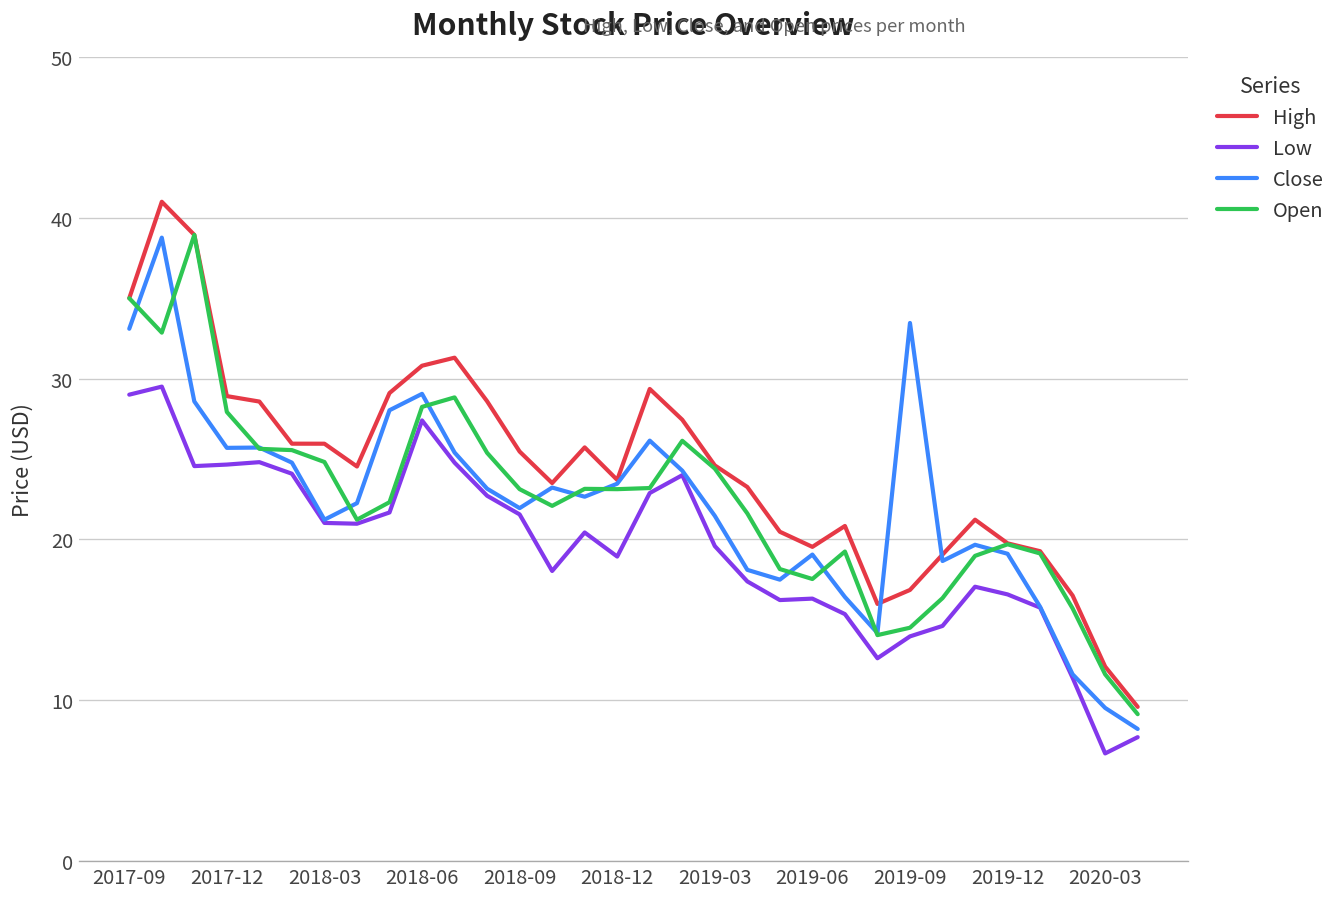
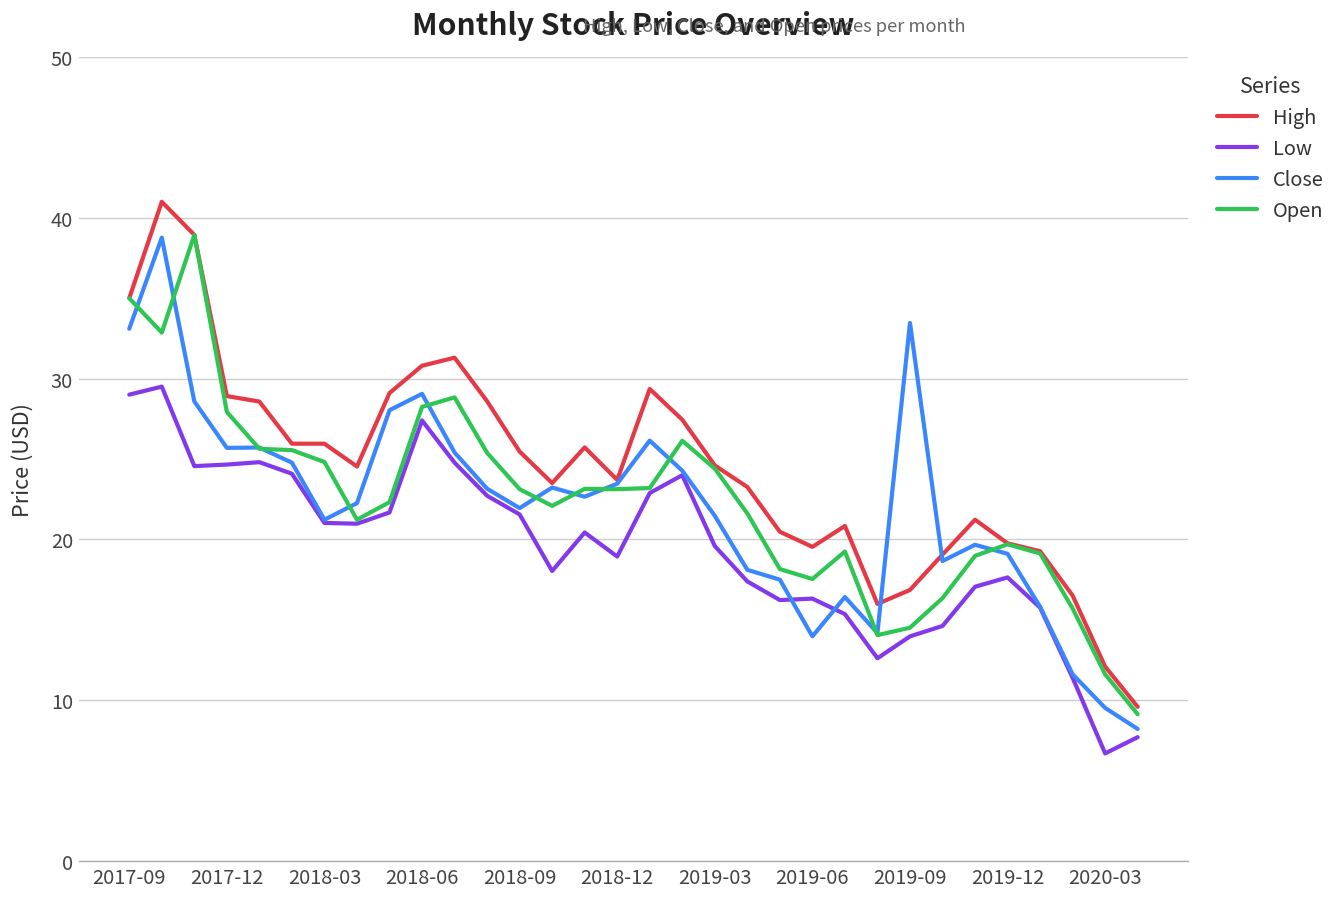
  {
    "High": {
      "2017-12": 28.9,
      "2018-03": 25.9,
      "2018-06": 30.8,
      "2018-09": 25.5,
      "2018-12": 23.7,
      "2019-03": 24.6,
      "2019-06": 19.5,
      "2019-09": 16.9,
      "2020-03": 12.1
    },
    "Low": {
      "2017-09": 29.0,
      "2017-12": 24.7,
      "2018-03": 21.0,
      "2018-06": 27.4,
      "2018-09": 21.5,
      "2018-12": 18.9,
      "2019-03": 19.6,
      "2019-06": 16.3,
      "2019-09": 14.0,
-     "2019-12": 16.6,
+     "2019-12": 17.6,
      "2020-03": 6.7
    },
    "Close": {
      "2017-09": 33.1,
      "2017-12": 25.7,
      "2018-03": 21.2,
      "2018-06": 29.0,
      "2018-09": 21.9,
      "2018-12": 23.5,
      "2019-03": 21.5,
-     "2019-06": 19.0,
+     "2019-06": 14.0,
      "2019-09": 33.5,
      "2019-12": 19.1,
      "2020-03": 9.5
    },
    "Open": {
      "2017-12": 27.9,
      "2018-03": 24.8,
      "2018-06": 28.2,
      "2018-09": 23.1,
      "2018-12": 23.1,
      "2019-03": 24.4,
      "2019-06": 17.5,
      "2019-09": 14.5,
      "2020-03": 11.6
    }
  }
